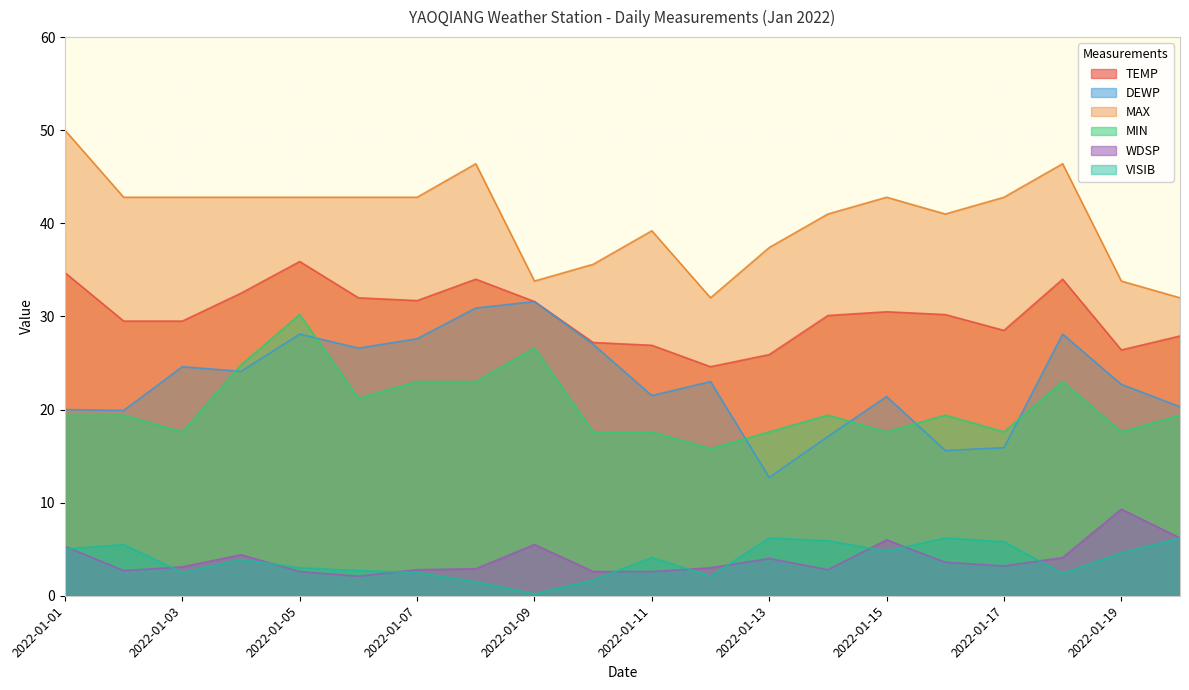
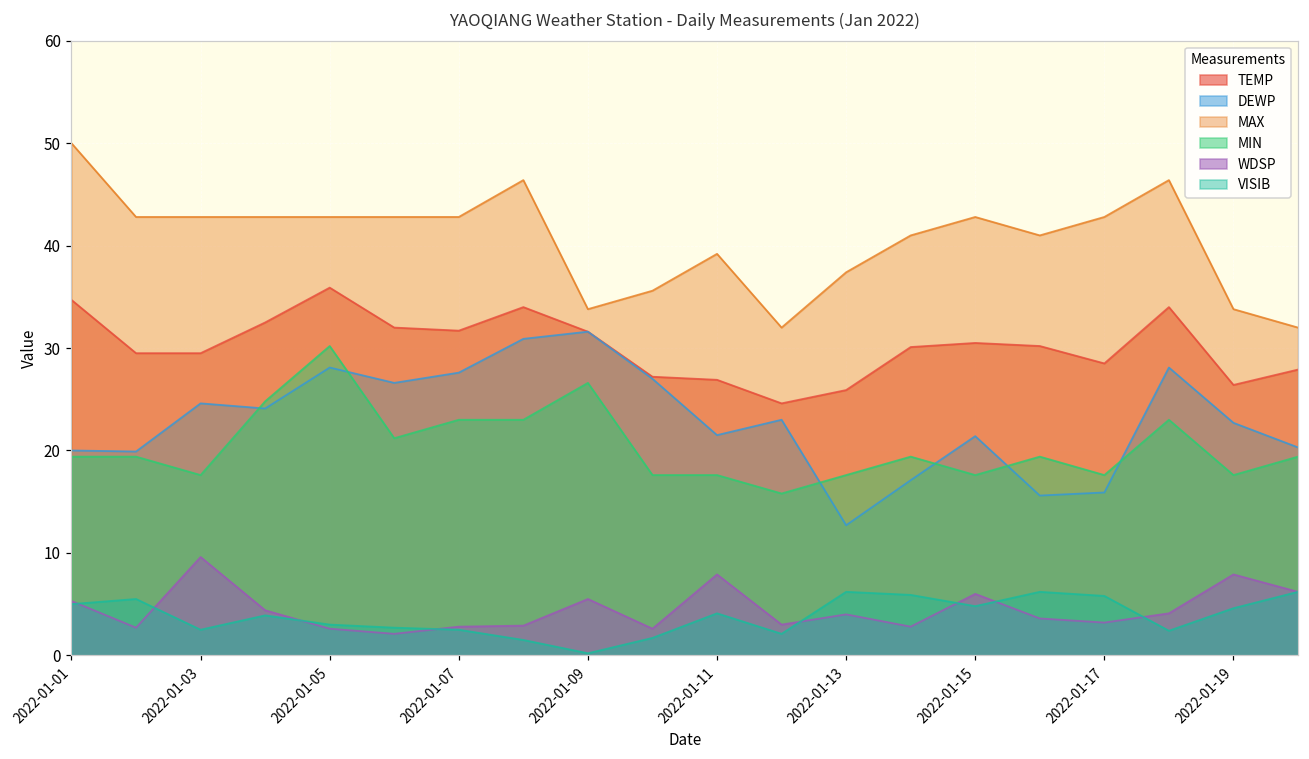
  {
    "WDSP": {
      "2022-01-01": 5,
-     "2022-01-03": 3,
+     "2022-01-03": 10,
      "2022-01-05": 3,
      "2022-01-07": 3,
      "2022-01-09": 6,
-     "2022-01-11": 3,
+     "2022-01-11": 8,
      "2022-01-13": 4,
      "2022-01-15": 6,
      "2022-01-17": 3,
-     "2022-01-19": 9
+     "2022-01-19": 8
    }
  }
